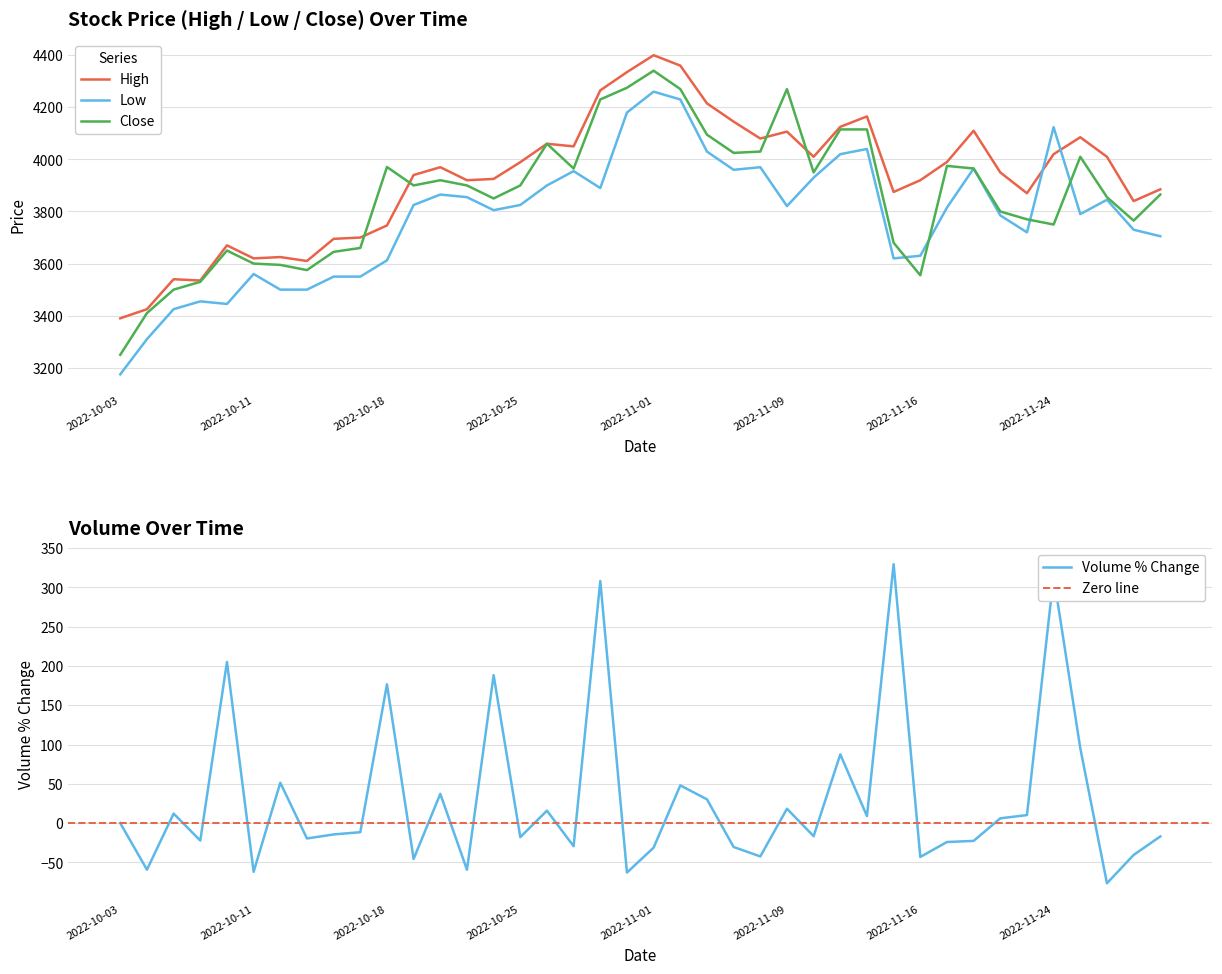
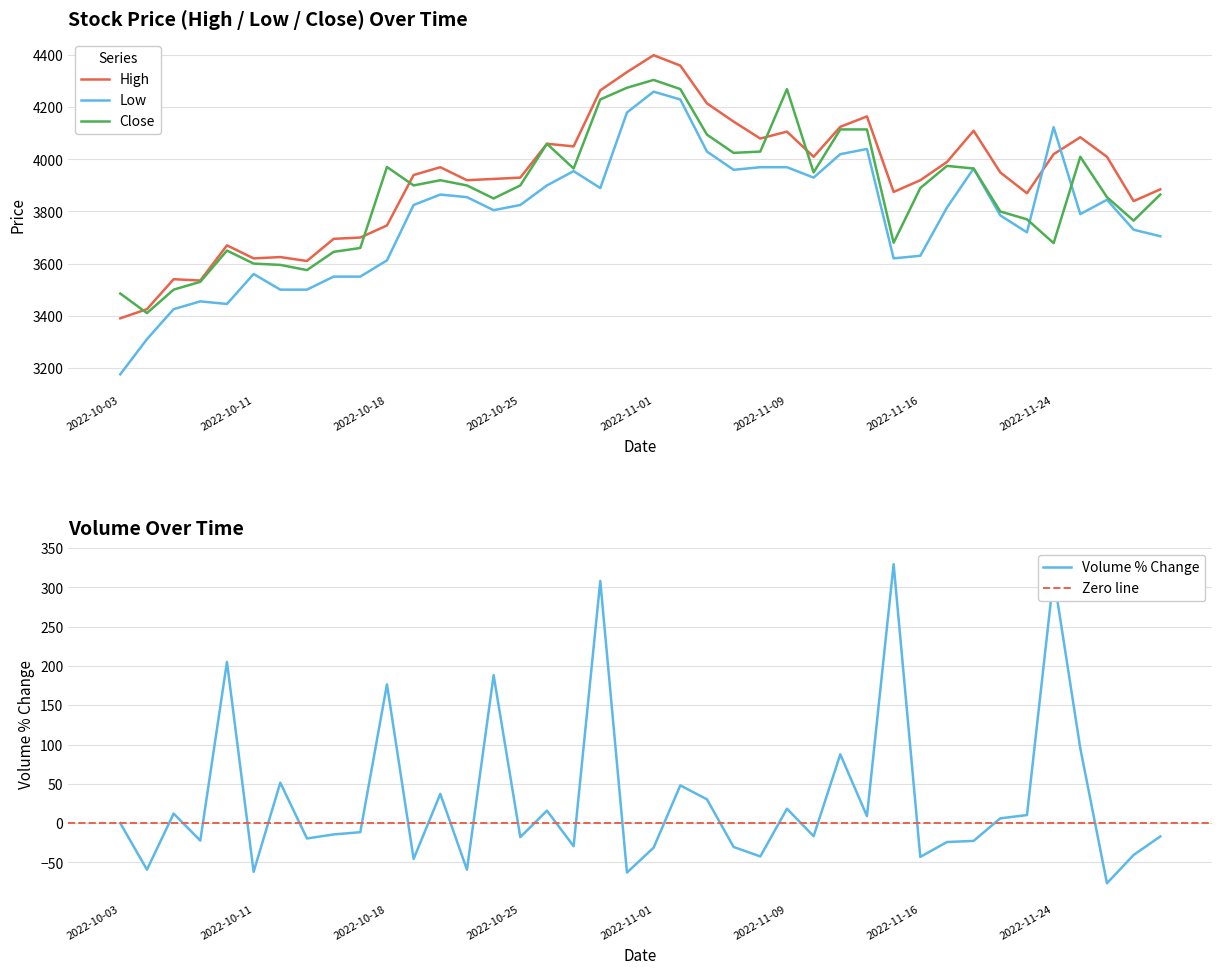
  {
    "Stock Price (High / Low / Close) Over Time": {
      "High": {
        "2022-10-03": 3390,
        "2022-10-11": 3620,
        "2022-10-18": 3750,
-       "2022-10-25": 3990,
+       "2022-10-25": 3930,
        "2022-11-01": 4400,
        "2022-11-09": 4110,
        "2022-11-16": 3920,
        "2022-11-24": 4020
      },
      "Low": {
        "2022-10-03": 3180,
        "2022-10-11": 3560,
        "2022-10-18": 3610,
        "2022-10-25": 3830,
        "2022-11-01": 4260,
-       "2022-11-09": 3820,
+       "2022-11-09": 3970,
        "2022-11-16": 3630,
        "2022-11-24": 4120
      },
      "Close": {
-       "2022-10-03": 3250,
+       "2022-10-03": 3490,
        "2022-10-11": 3600,
        "2022-10-18": 3970,
        "2022-10-25": 3900,
-       "2022-11-01": 4340,
+       "2022-11-01": 4310,
        "2022-11-09": 4270,
-       "2022-11-16": 3560,
-       "2022-11-24": 3750
+       "2022-11-16": 3890,
+       "2022-11-24": 3680
      }
    },
    "Volume Over Time": {
      "2022-10-03": 0,
      "2022-10-11": -60,
      "2022-10-18": 180,
      "2022-10-25": -20,
      "2022-11-01": -30,
      "2022-11-09": 20,
      "2022-11-16": -40
    }
  }
